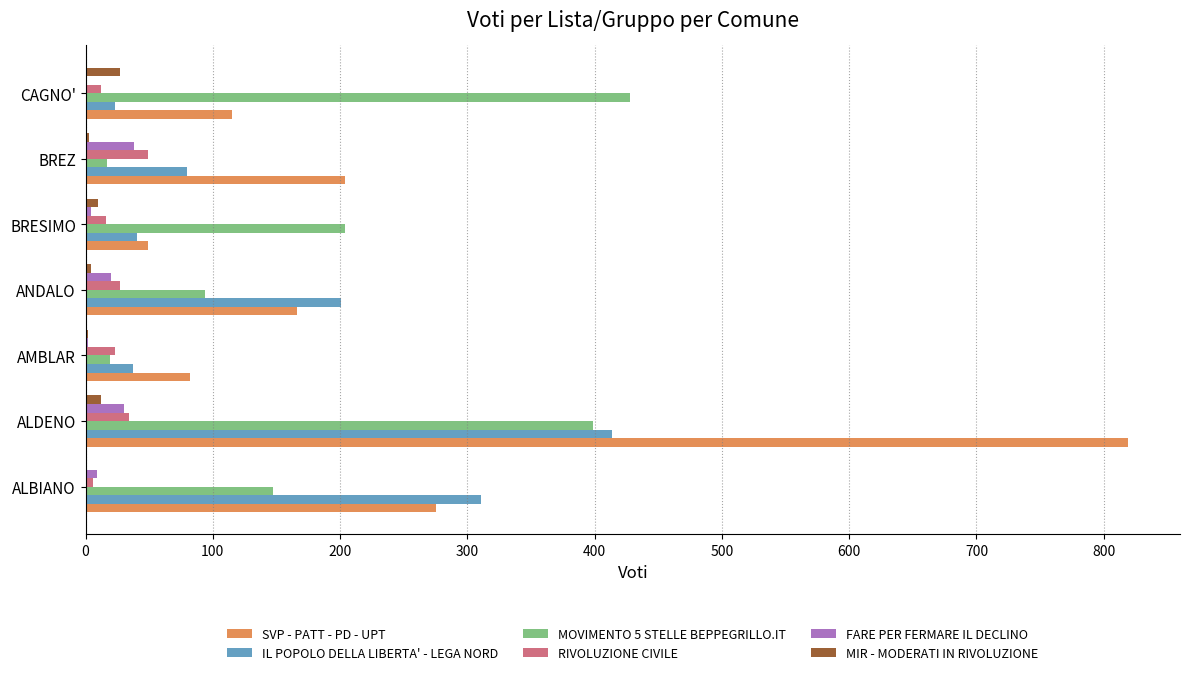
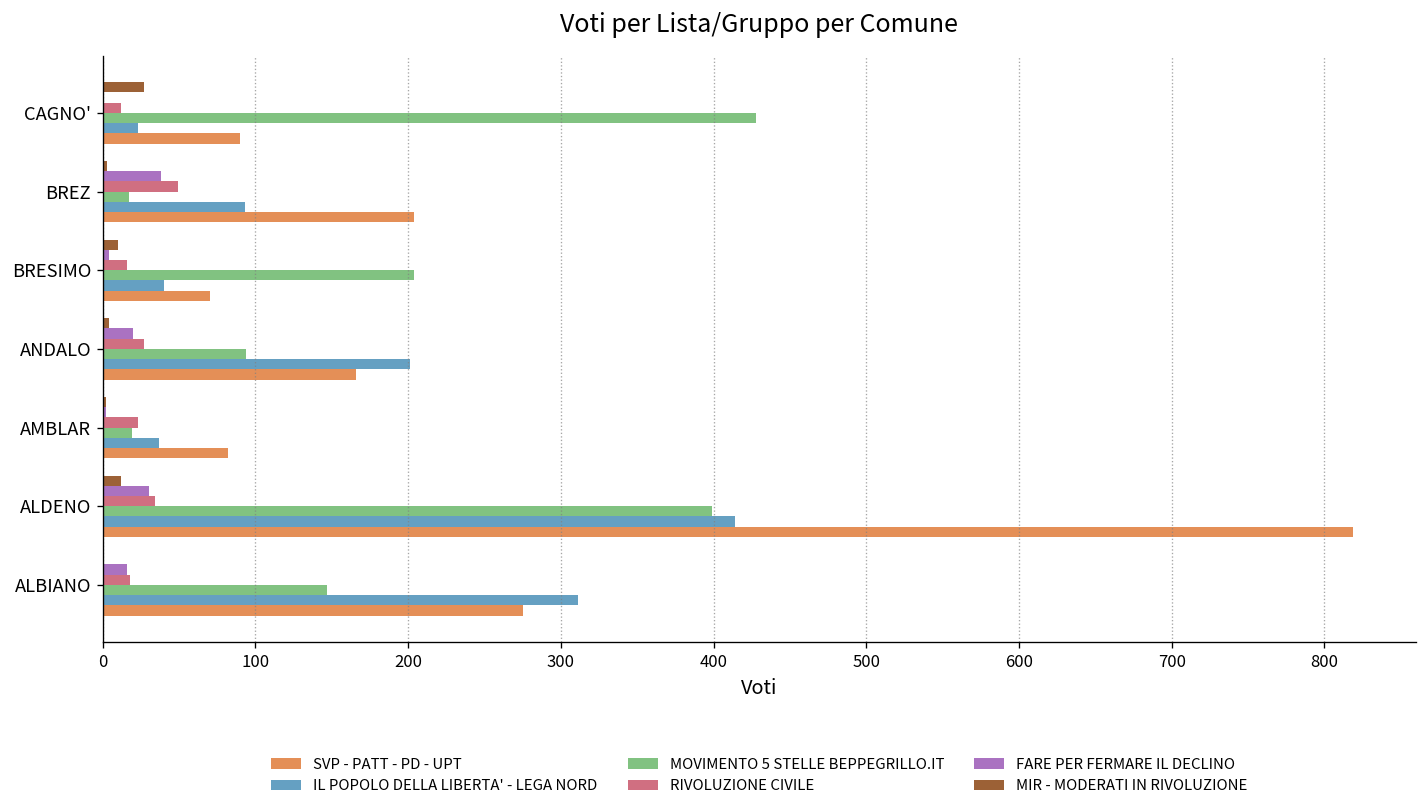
  {
    "SVP - PATT - PD - UPT": {
-     "CAGNO'": 115,
+     "CAGNO'": 90,
      "BREZ": 204,
-     "BRESIMO": 49,
+     "BRESIMO": 70,
      "ANDALO": 166,
      "AMBLAR": 82,
      "ALDENO": 819,
      "ALBIANO": 275
    },
    "IL POPOLO DELLA LIBERTA' - LEGA NORD": {
      "CAGNO'": 23,
-     "BREZ": 80,
+     "BREZ": 93,
      "BRESIMO": 40,
      "ANDALO": 201,
      "AMBLAR": 37,
      "ALDENO": 414,
      "ALBIANO": 311
    },
    "MOVIMENTO 5 STELLE BEPPEGRILLO.IT": {
      "CAGNO'": 428,
      "BREZ": 17,
      "BRESIMO": 204,
      "ANDALO": 94,
      "AMBLAR": 19,
      "ALDENO": 399,
      "ALBIANO": 147
    },
    "RIVOLUZIONE CIVILE": {
      "CAGNO'": 12,
      "BREZ": 49,
      "BRESIMO": 16,
      "ANDALO": 27,
      "AMBLAR": 23,
      "ALDENO": 34,
-     "ALBIANO": 6
+     "ALBIANO": 18
    },
    "FARE PER FERMARE IL DECLINO": {
      "CAGNO'": 0,
      "BREZ": 38,
      "BRESIMO": 4,
      "ANDALO": 20,
      "AMBLAR": 2,
      "ALDENO": 30,
-     "ALBIANO": 9
+     "ALBIANO": 16
    },
    "MIR - MODERATI IN RIVOLUZIONE": {
      "CAGNO'": 27,
      "BREZ": 3,
      "BRESIMO": 10,
      "ANDALO": 4,
      "AMBLAR": 2,
      "ALDENO": 12
    }
  }
